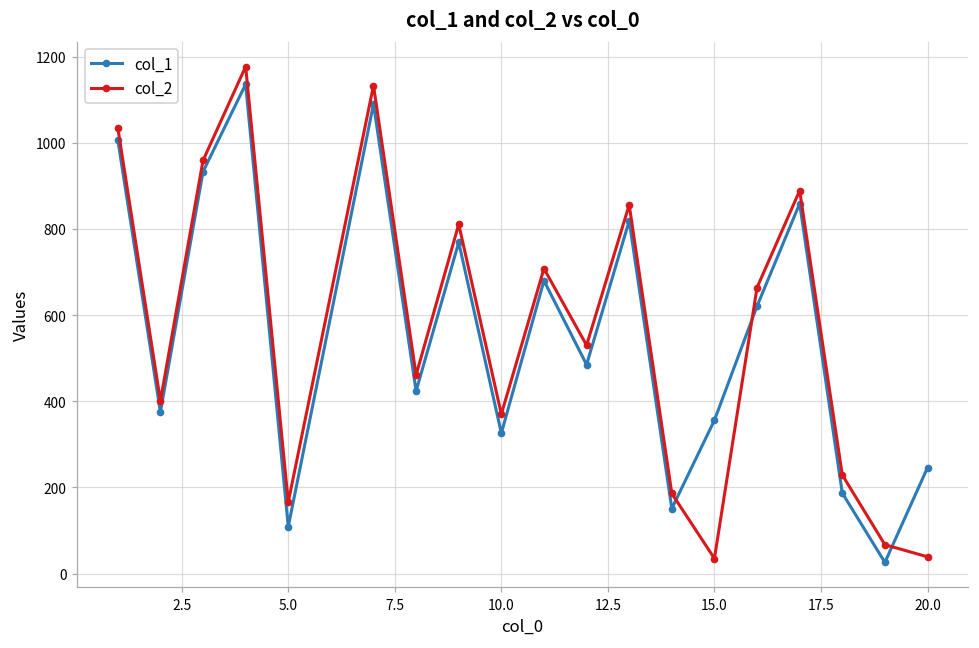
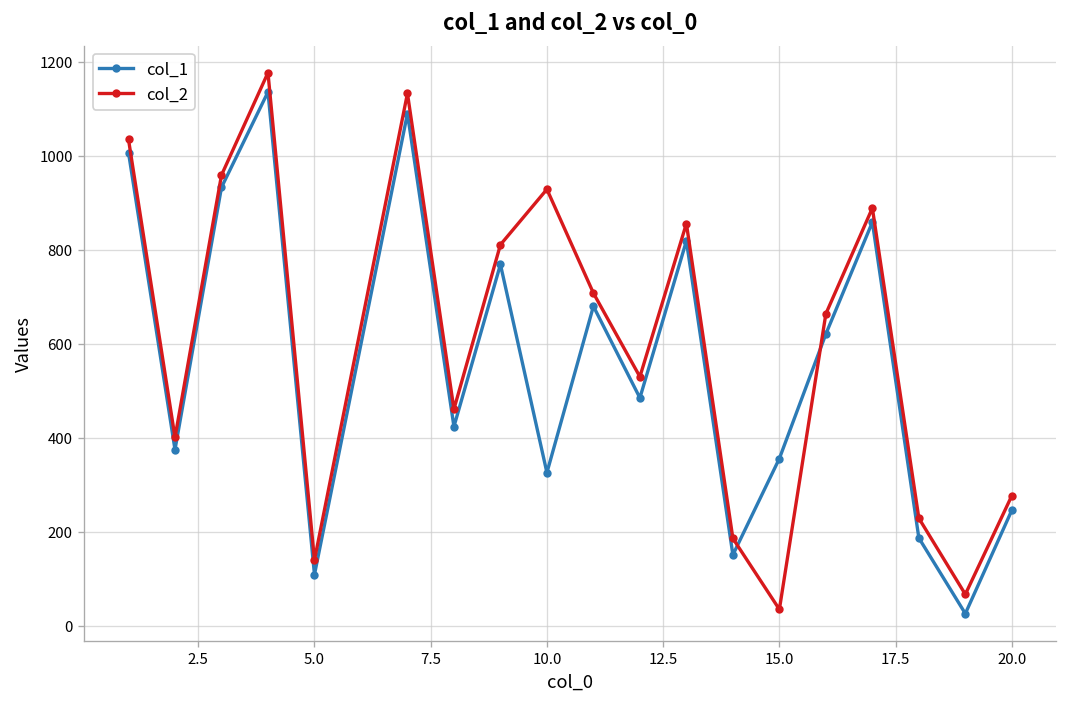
  {
    "col_1": {
      "5.0": 110,
      "10.0": 330,
      "15.0": 360,
      "20.0": 250
    },
    "col_2": {
-     "5.0": 170,
-     "10.0": 370,
+     "5.0": 140,
+     "10.0": 930,
      "15.0": 40,
-     "20.0": 40
+     "20.0": 280
    }
  }
